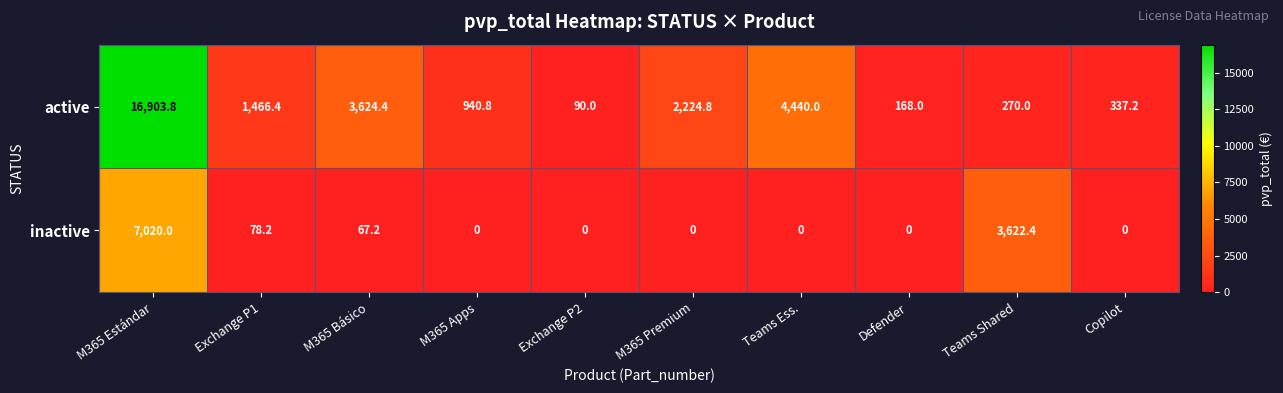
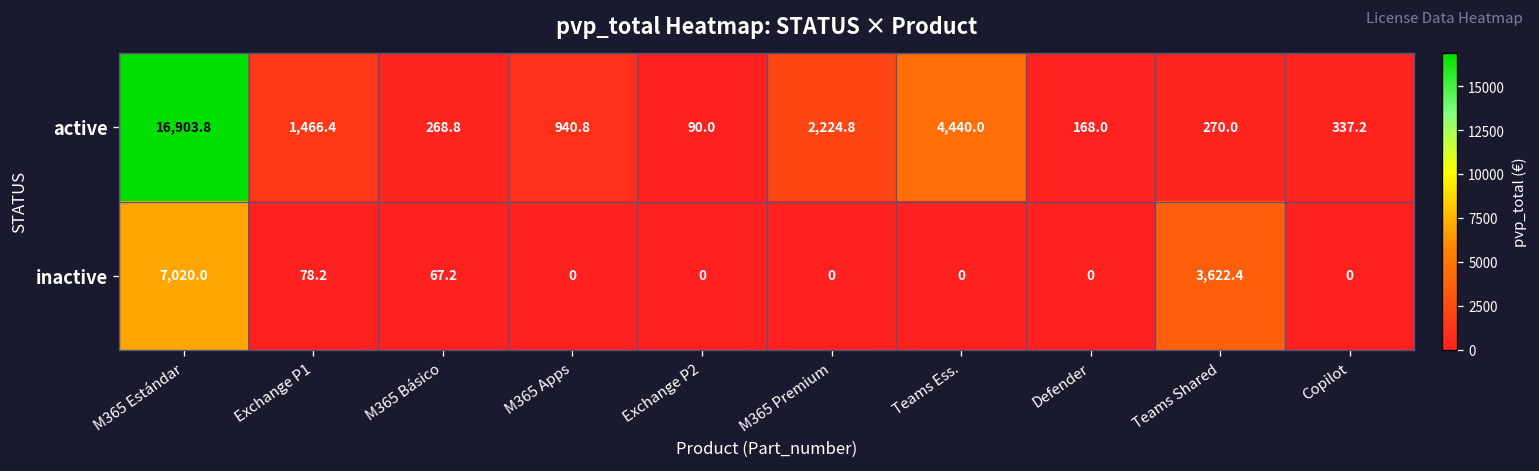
  {
    "active": {
      "M365 Estándar": "16,903.8",
      "Exchange P1": "1,466.4",
-     "M365 Básico": "3,624.4",
+     "M365 Básico": "268.8",
      "M365 Apps": "940.8",
      "Exchange P2": "90.0",
      "M365 Premium": "2,224.8",
      "Teams Ess.": "4,440.0",
      "Defender": "168.0",
      "Teams Shared": "270.0",
      "Copilot": "337.2"
    },
    "inactive": {
      "M365 Estándar": "7,020.0",
      "Exchange P1": "78.2",
      "M365 Básico": "67.2",
      "M365 Apps": "0",
      "Exchange P2": "0",
      "M365 Premium": "0",
      "Teams Ess.": "0",
      "Defender": "0",
      "Teams Shared": "3,622.4",
      "Copilot": "0"
    }
  }
